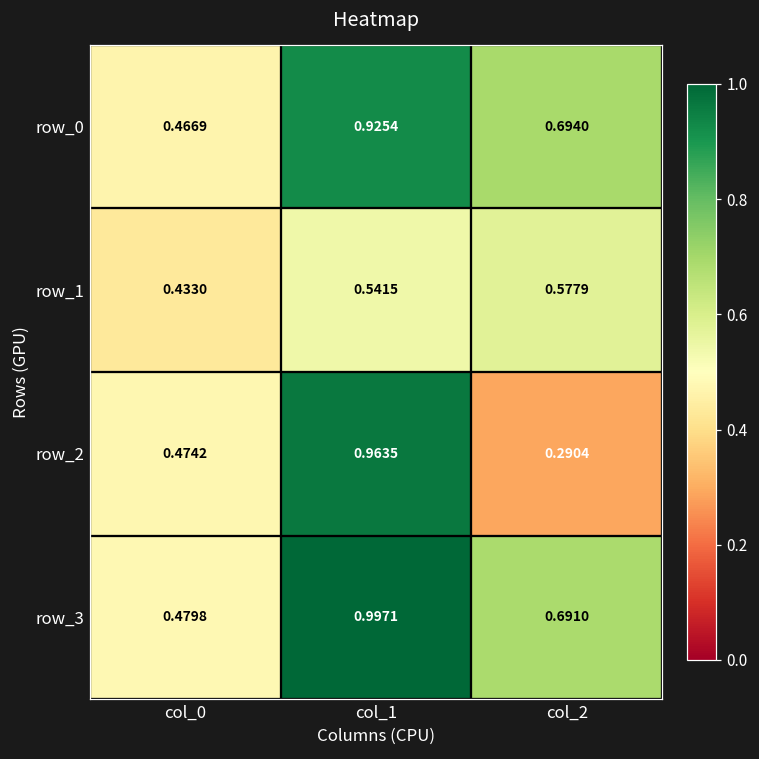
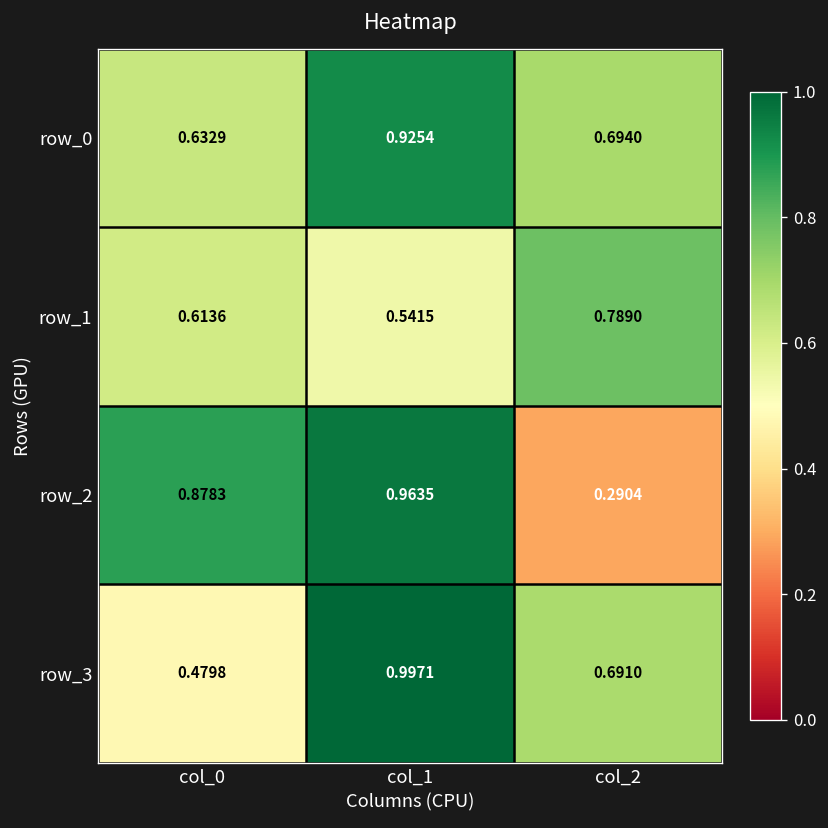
  {
    "row_0": {
-     "col_0": 0.4669,
+     "col_0": 0.6329,
      "col_1": 0.9254,
      "col_2": 0.6940
    },
    "row_1": {
-     "col_0": 0.4330,
+     "col_0": 0.6136,
      "col_1": 0.5415,
-     "col_2": 0.5779
+     "col_2": 0.7890
    },
    "row_2": {
-     "col_0": 0.4742,
+     "col_0": 0.8783,
      "col_1": 0.9635,
      "col_2": 0.2904
    },
    "row_3": {
      "col_0": 0.4798,
      "col_1": 0.9971,
      "col_2": 0.6910
    }
  }
